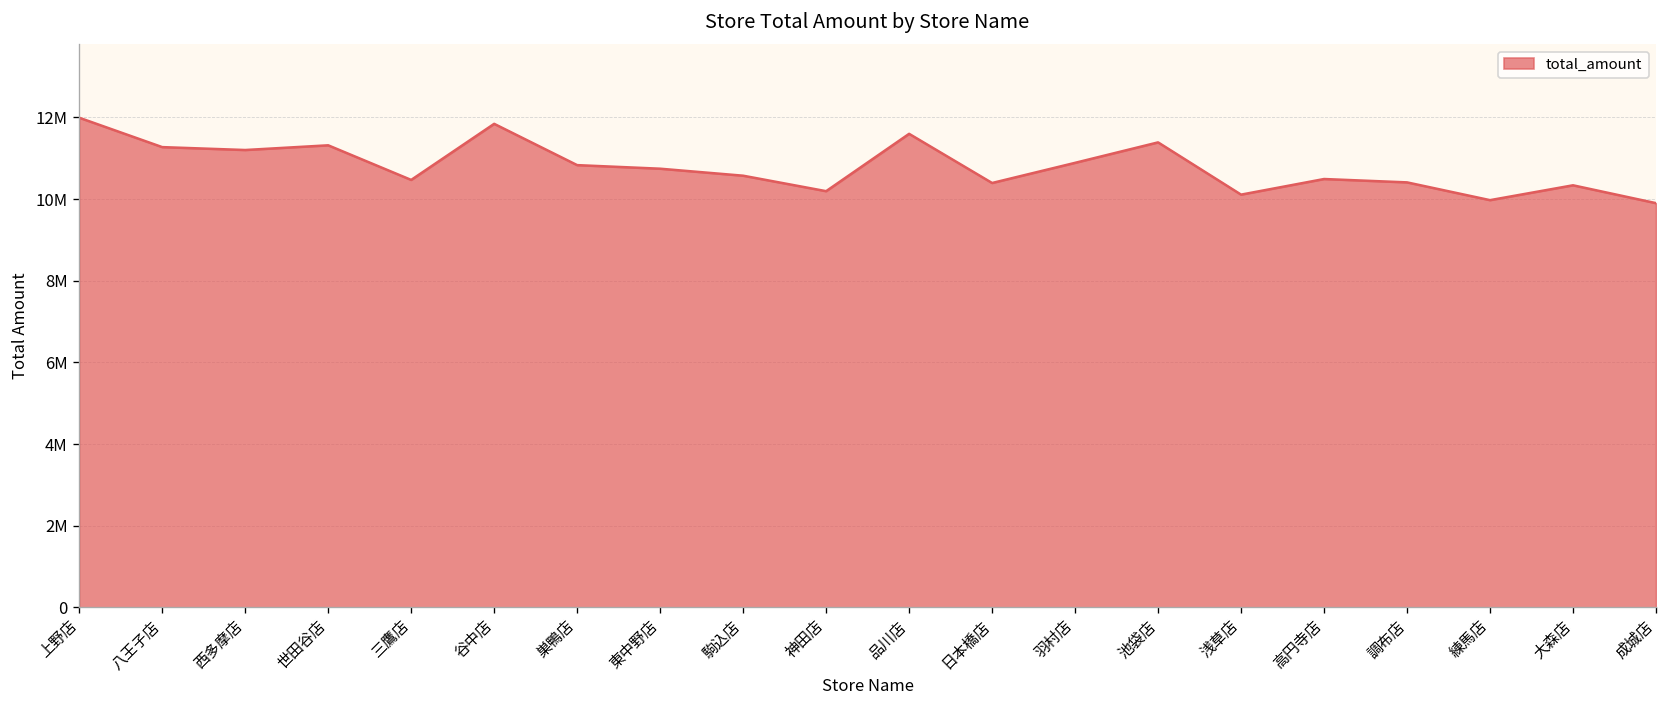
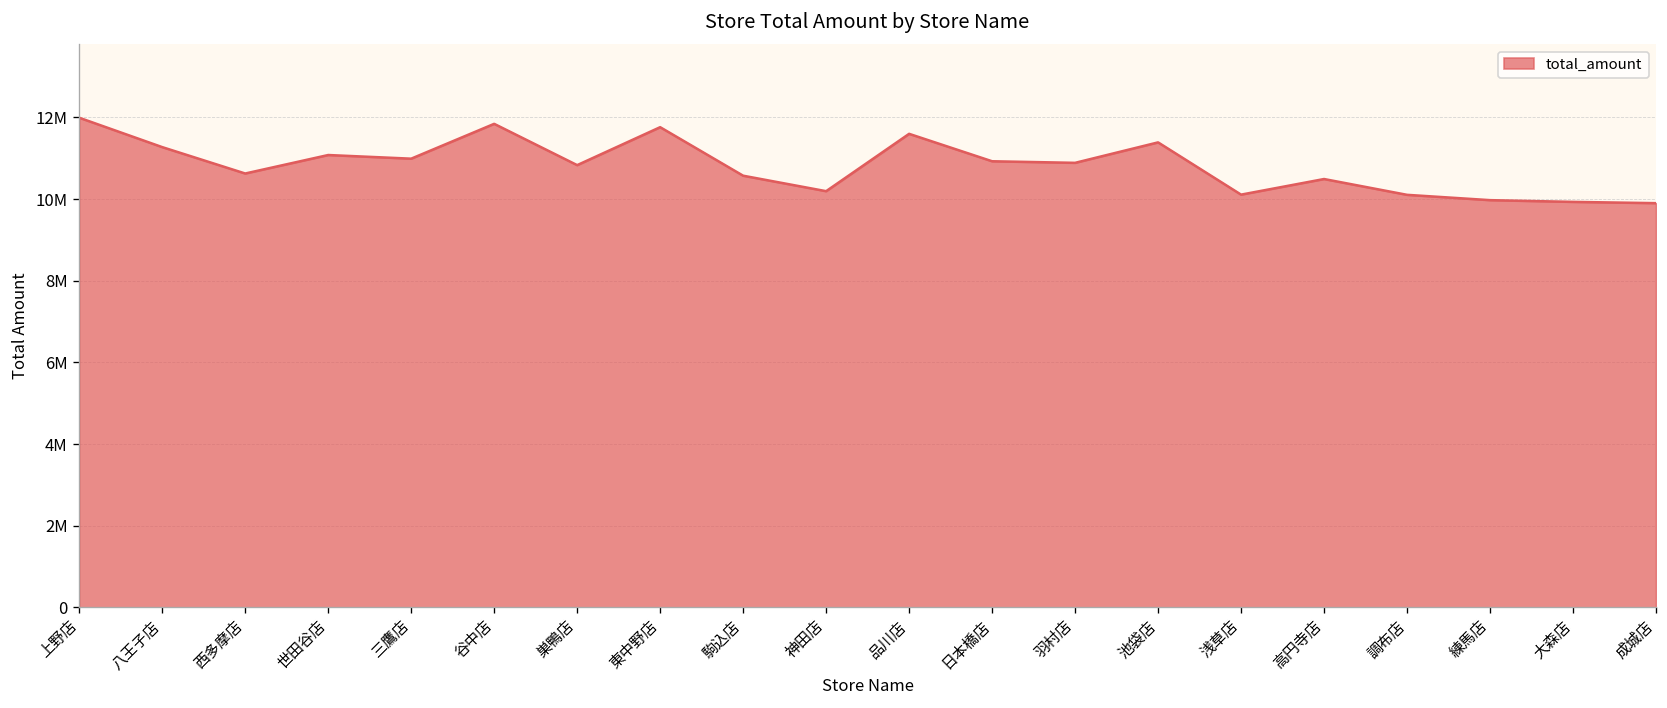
  {
    "上野店": 12000000,
    "八王子店": 11300000,
-   "西多摩店": 11200000,
-   "世田谷店": 11300000,
-   "三鷹店": 10500000,
+   "西多摩店": 10600000,
+   "世田谷店": 11100000,
+   "三鷹店": 11000000,
    "谷中店": 11800000,
    "巣鴨店": 10800000,
-   "東中野店": 10700000,
+   "東中野店": 11800000,
    "駒込店": 10600000,
    "神田店": 10200000,
    "品川店": 11600000,
-   "日本橋店": 10400000,
+   "日本橋店": 10900000,
    "羽村店": 10900000,
    "池袋店": 11400000,
    "浅草店": 10100000,
    "高円寺店": 10500000,
-   "調布店": 10400000,
+   "調布店": 10100000,
    "練馬店": 10000000,
-   "大森店": 10300000,
+   "大森店": 9900000,
    "成城店": 9900000
  }
